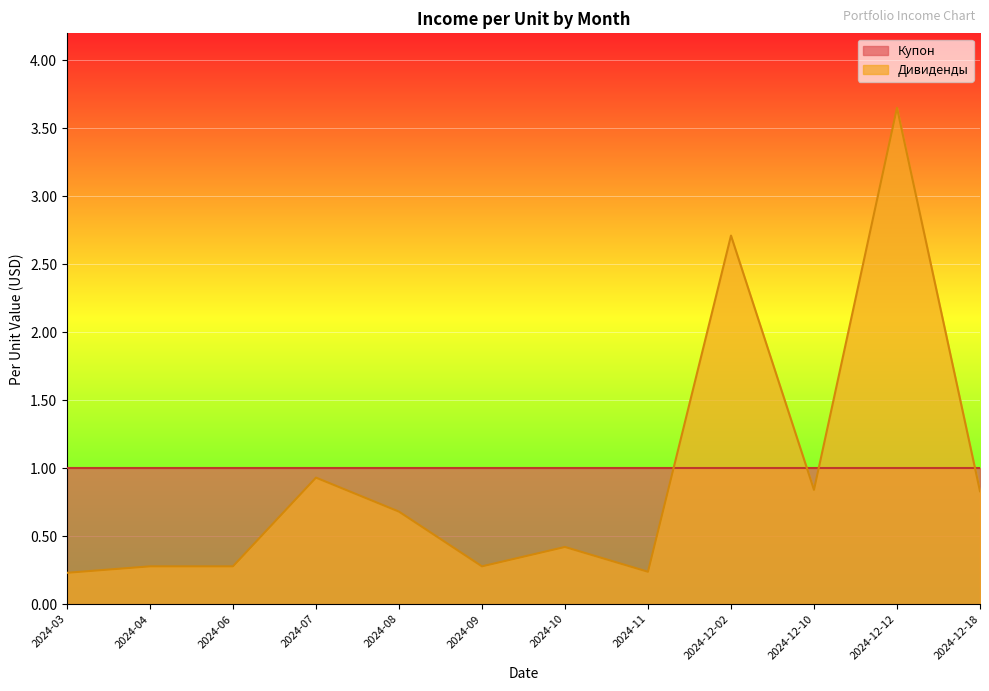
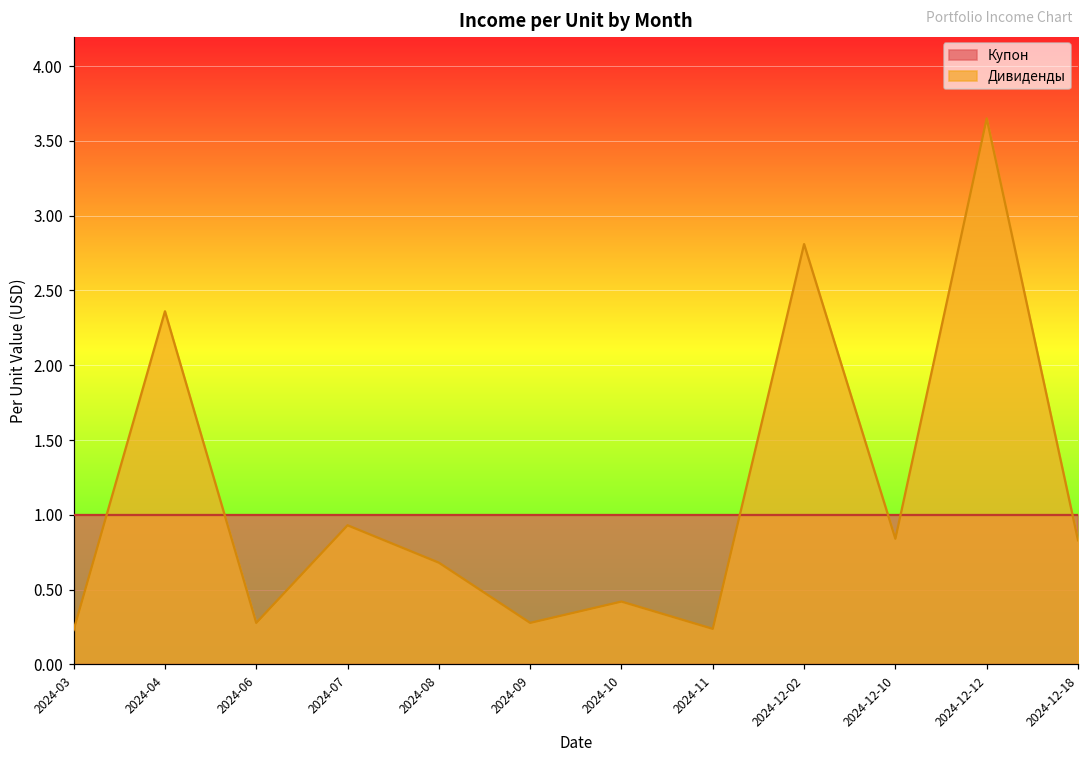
  {
    "Купон": {
      "2024-03": 1.00,
      "2024-04": 1.00,
      "2024-06": 1.00,
      "2024-07": 1.00,
      "2024-08": 1.00,
      "2024-09": 1.00,
      "2024-10": 1.00,
      "2024-11": 1.00,
      "2024-12-02": 1.00,
      "2024-12-10": 1.00,
      "2024-12-12": 1.00,
      "2024-12-18": 1.00
    },
    "Дивиденды": {
      "2024-03": 0.23,
-     "2024-04": 0.28,
+     "2024-04": 2.36,
      "2024-06": 0.28,
      "2024-07": 0.93,
      "2024-08": 0.68,
      "2024-09": 0.28,
      "2024-10": 0.42,
      "2024-11": 0.24,
-     "2024-12-02": 2.71,
+     "2024-12-02": 2.81,
      "2024-12-10": 0.84,
      "2024-12-12": 3.65,
      "2024-12-18": 0.83
    }
  }
